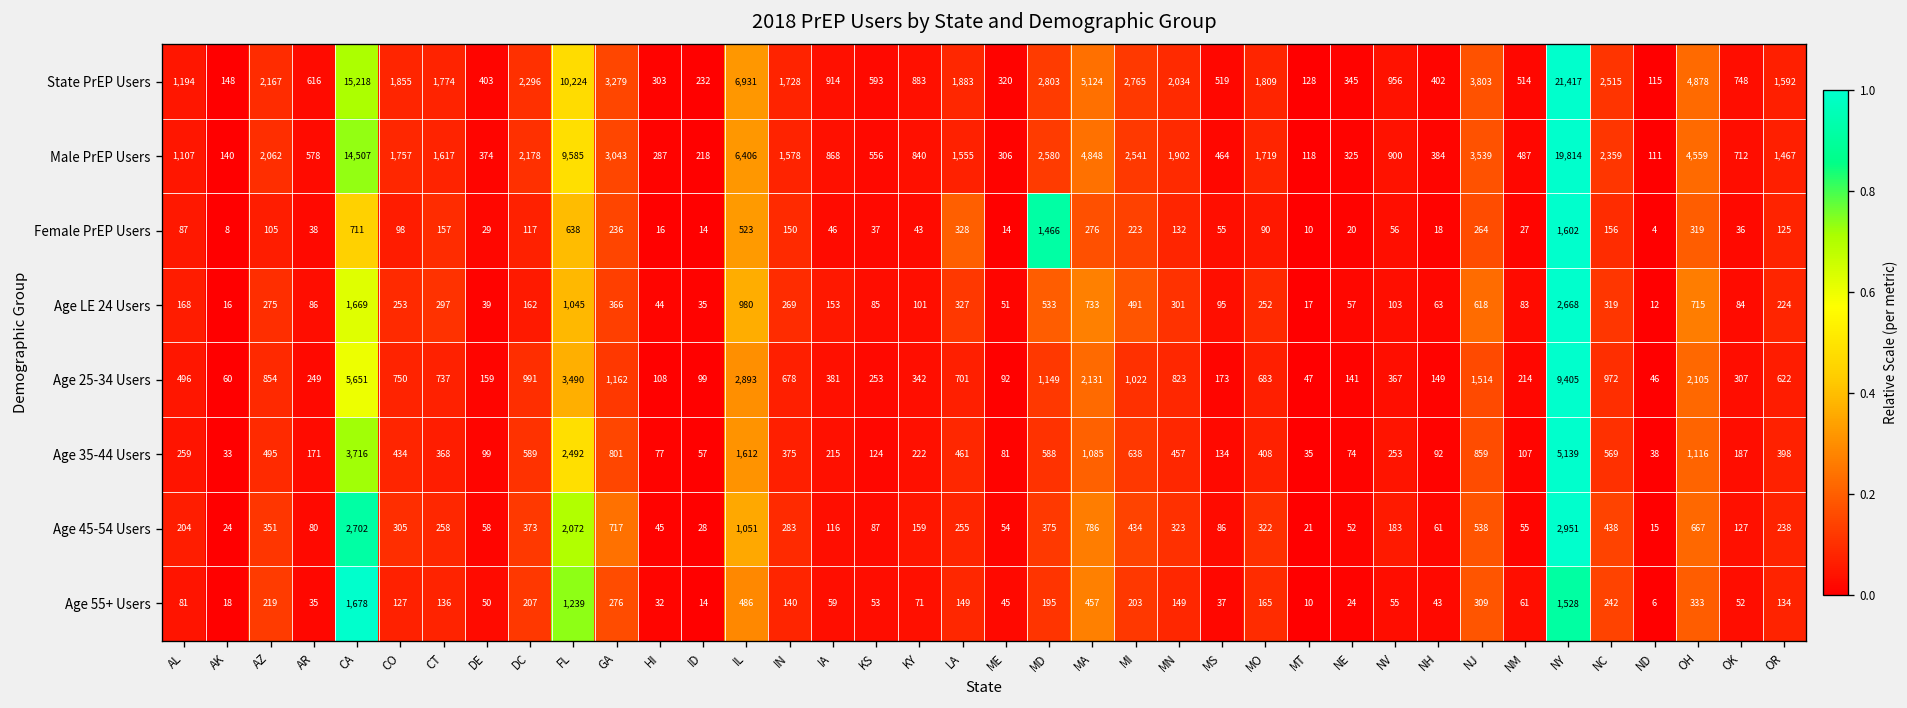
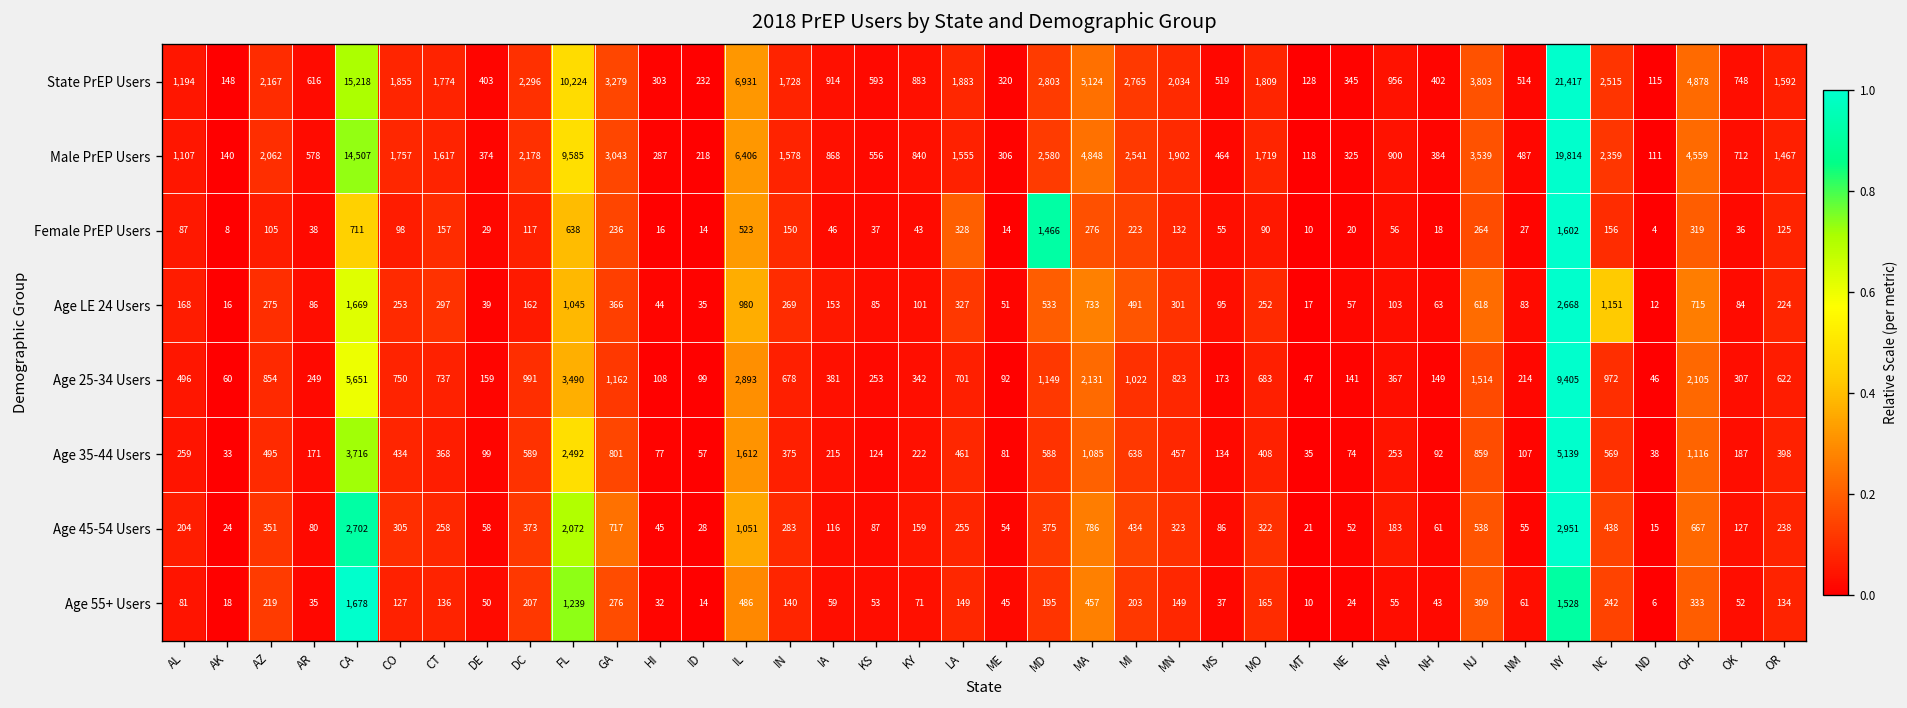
  {
    "Age LE 24 Users": {
      "AL": "168",
      "AK": "16",
      "AZ": "275",
      "AR": "86",
      "CA": "1,669",
      "CO": "253",
      "CT": "297",
      "DE": "39",
      "DC": "162",
      "FL": "1,045",
      "GA": "366",
      "HI": "44",
      "ID": "35",
      "IL": "980",
      "IN": "269",
      "IA": "153",
      "KS": "85",
      "KY": "101",
      "LA": "327",
      "ME": "51",
      "MD": "533",
      "MA": "733",
      "MI": "491",
      "MN": "301",
      "MS": "95",
      "MO": "252",
      "MT": "17",
      "NE": "57",
      "NV": "103",
      "NH": "63",
      "NJ": "618",
      "NM": "83",
      "NY": "2,668",
-     "NC": "319",
+     "NC": "1,151",
      "ND": "12",
      "OH": "715",
      "OK": "84",
      "OR": "224"
    }
  }
